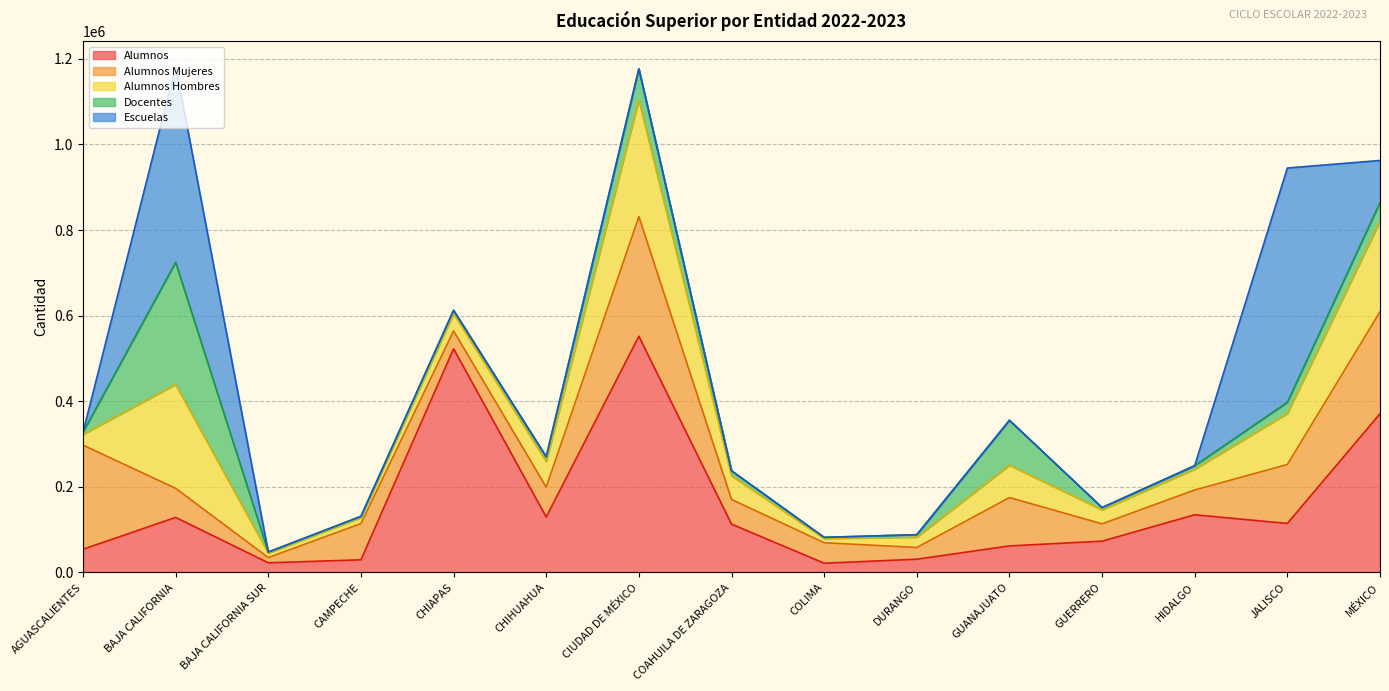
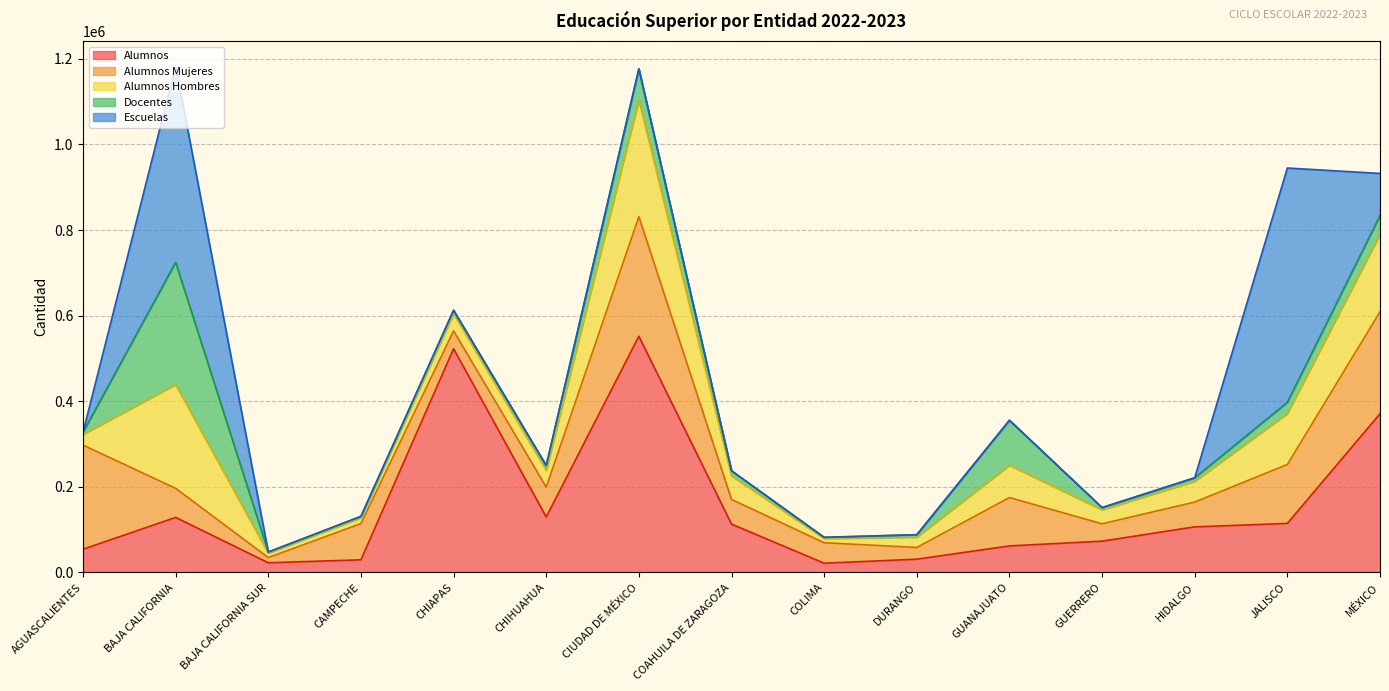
  {
    "Alumnos": {
      "AGUASCALIENTES": 50000,
      "BAJA CALIFORNIA": 130000,
      "BAJA CALIFORNIA SUR": 20000,
      "CAMPECHE": 30000,
      "CHIAPAS": 520000,
      "CHIHUAHUA": 130000,
      "CIUDAD DE MÉXICO": 550000,
      "COAHUILA DE ZARAGOZA": 110000,
      "COLIMA": 20000,
      "DURANGO": 30000,
      "GUANAJUATO": 60000,
      "GUERRERO": 70000,
-     "HIDALGO": 130000,
+     "HIDALGO": 110000,
      "JALISCO": 110000,
      "MÉXICO": 370000
    },
    "Alumnos Mujeres": {
      "AGUASCALIENTES": 240000,
      "BAJA CALIFORNIA": 70000,
      "BAJA CALIFORNIA SUR": 10000,
      "CAMPECHE": 80000,
      "CHIAPAS": 40000,
      "CHIHUAHUA": 70000,
      "CIUDAD DE MÉXICO": 280000,
      "COAHUILA DE ZARAGOZA": 60000,
      "COLIMA": 50000,
      "DURANGO": 30000,
      "GUANAJUATO": 110000,
      "GUERRERO": 40000,
      "HIDALGO": 60000,
      "JALISCO": 140000,
      "MÉXICO": 240000
    },
    "Alumnos Hombres": {
      "BAJA CALIFORNIA": 240000,
      "CHIAPAS": 40000,
-     "CHIHUAHUA": 60000,
+     "CHIHUAHUA": 40000,
      "CIUDAD DE MÉXICO": 270000,
      "COAHUILA DE ZARAGOZA": 60000,
      "GUANAJUATO": 80000,
      "HIDALGO": 50000,
      "JALISCO": 120000,
-     "MÉXICO": 210000
+     "MÉXICO": 180000
    },
    "Docentes": {
      "BAJA CALIFORNIA": 290000,
      "JALISCO": 30000,
      "MÉXICO": 40000
    },
    "Escuelas": {
      "JALISCO": 550000,
      "MÉXICO": 100000
    }
  }
